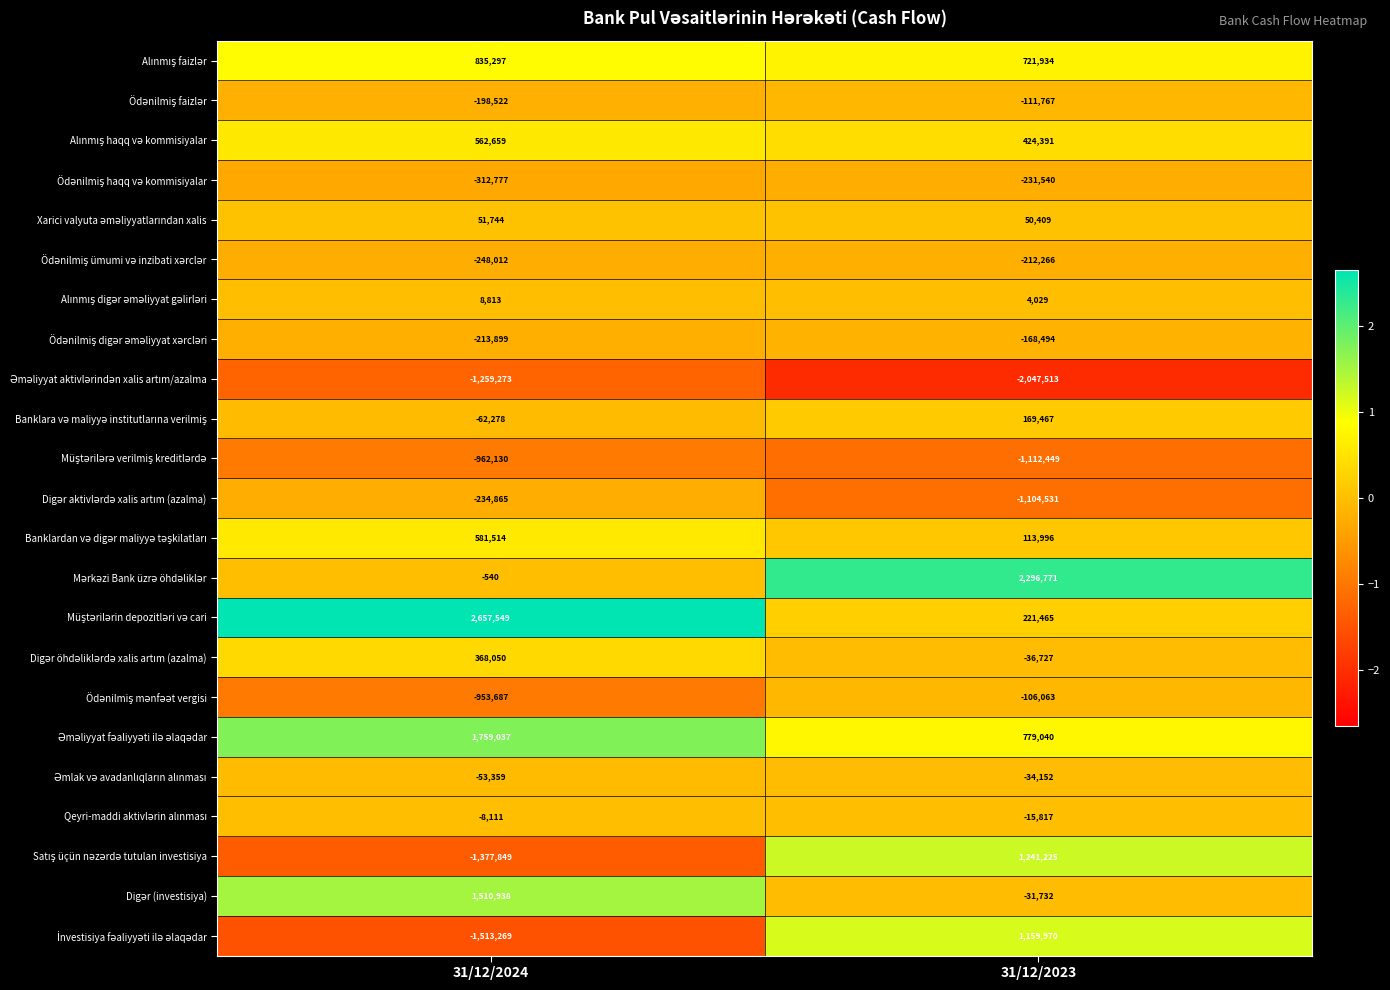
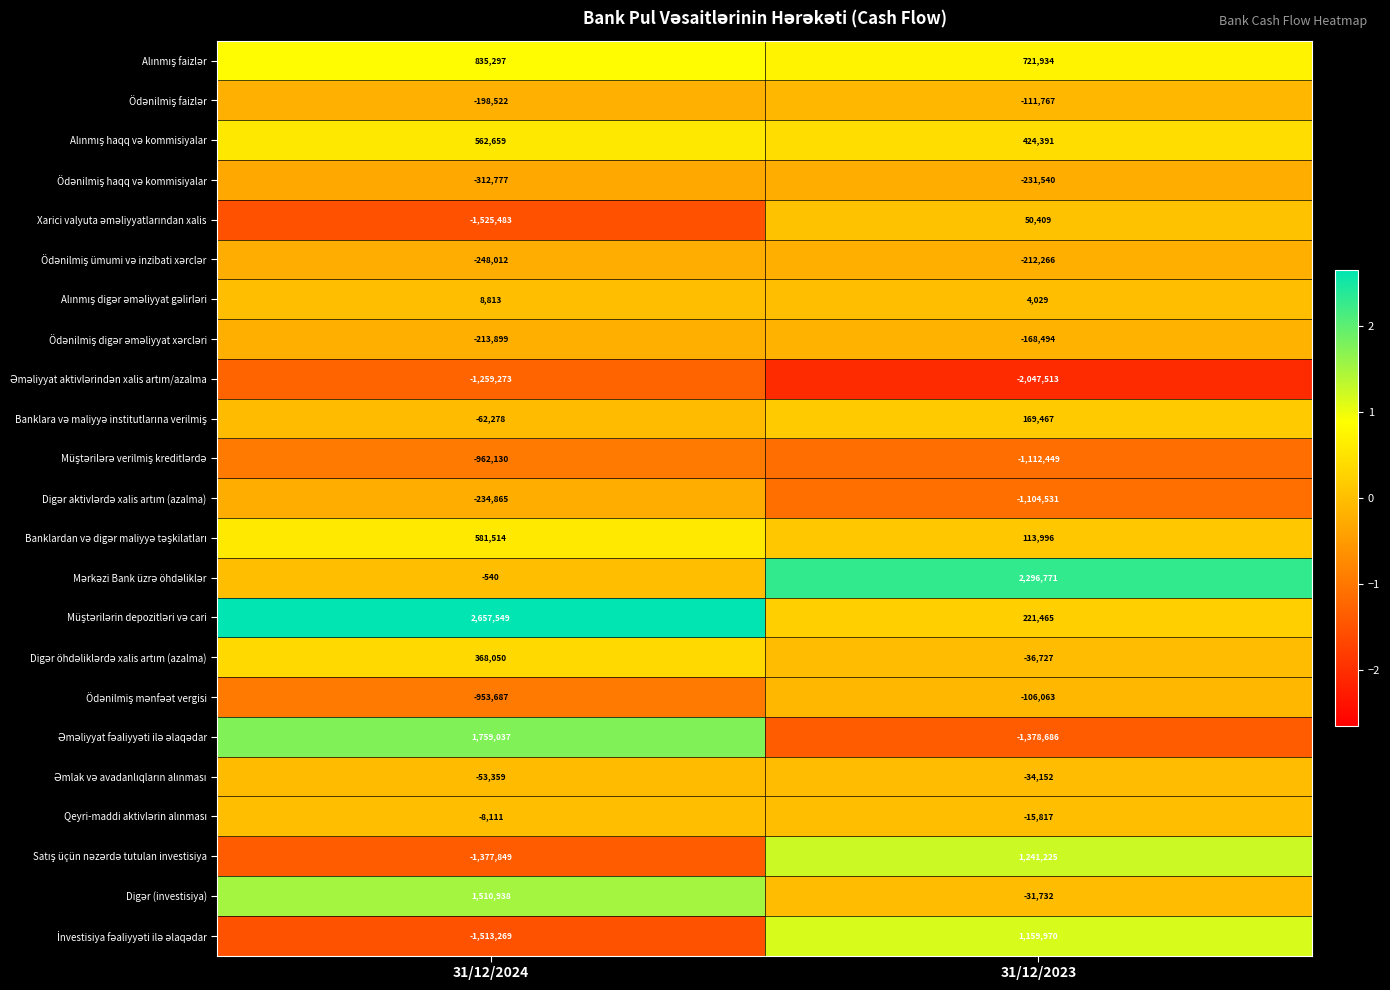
  {
    "Alınmış faizlər": {
      "31/12/2024": "835,297",
      "31/12/2023": "721,934"
    },
    "Ödənilmiş faizlər": {
      "31/12/2024": "-198,522",
      "31/12/2023": "-111,767"
    },
    "Alınmış haqq və kommisiyalar": {
      "31/12/2024": "562,659",
      "31/12/2023": "424,391"
    },
    "Ödənilmiş haqq və kommisiyalar": {
      "31/12/2024": "-312,777",
      "31/12/2023": "-231,540"
    },
    "Xarici valyuta əməliyyatlarından xalis": {
-     "31/12/2024": "51,744",
+     "31/12/2024": "-1,525,483",
      "31/12/2023": "50,409"
    },
    "Ödənilmiş ümumi və inzibati xərclər": {
      "31/12/2024": "-248,012",
      "31/12/2023": "-212,266"
    },
    "Alınmış digər əməliyyat gəlirləri": {
      "31/12/2024": "8,813",
      "31/12/2023": "4,029"
    },
    "Ödənilmiş digər əməliyyat xərcləri": {
      "31/12/2024": "-213,899",
      "31/12/2023": "-168,494"
    },
    "Əməliyyat aktivlərindən xalis artım/azalma": {
      "31/12/2024": "-1,259,273",
      "31/12/2023": "-2,047,513"
    },
    "Banklara və maliyyə institutlarına verilmiş": {
      "31/12/2024": "-62,278",
      "31/12/2023": "169,467"
    },
    "Müştərilərə verilmiş kreditlərdə": {
      "31/12/2024": "-962,130",
      "31/12/2023": "-1,112,449"
    },
    "Digər aktivlərdə xalis artım (azalma)": {
      "31/12/2024": "-234,865",
      "31/12/2023": "-1,104,531"
    },
    "Banklardan və digər maliyyə təşkilatları": {
      "31/12/2024": "581,514",
      "31/12/2023": "113,996"
    },
    "Mərkəzi Bank üzrə öhdəliklər": {
      "31/12/2024": "-540",
      "31/12/2023": "2,296,771"
    },
    "Müştərilərin depozitləri və cari": {
      "31/12/2024": "2,657,549",
      "31/12/2023": "221,465"
    },
    "Digər öhdəliklərdə xalis artım (azalma)": {
      "31/12/2024": "368,050",
      "31/12/2023": "-36,727"
    },
    "Ödənilmiş mənfəət vergisi": {
      "31/12/2024": "-953,687",
      "31/12/2023": "-106,063"
    },
    "Əməliyyat fəaliyyəti ilə əlaqədar": {
      "31/12/2024": "1,759,037",
-     "31/12/2023": "779,040"
+     "31/12/2023": "-1,378,686"
    },
    "Əmlak və avadanlıqların alınması": {
      "31/12/2024": "-53,359",
      "31/12/2023": "-34,152"
    },
    "Qeyri-maddi aktivlərin alınması": {
      "31/12/2024": "-8,111",
      "31/12/2023": "-15,817"
    },
    "Satış üçün nəzərdə tutulan investisiya": {
      "31/12/2024": "-1,377,849",
      "31/12/2023": "1,241,225"
    },
    "Digər (investisiya)": {
      "31/12/2024": "1,510,938",
      "31/12/2023": "-31,732"
    },
    "İnvestisiya fəaliyyəti ilə əlaqədar": {
      "31/12/2024": "-1,513,269",
      "31/12/2023": "1,159,970"
    }
  }
